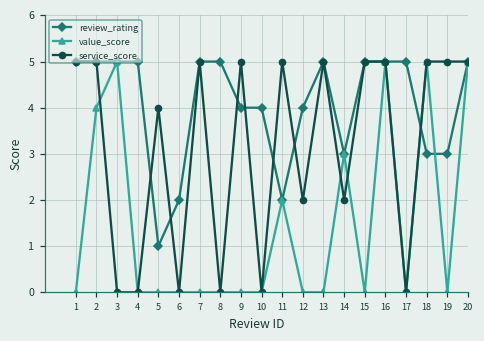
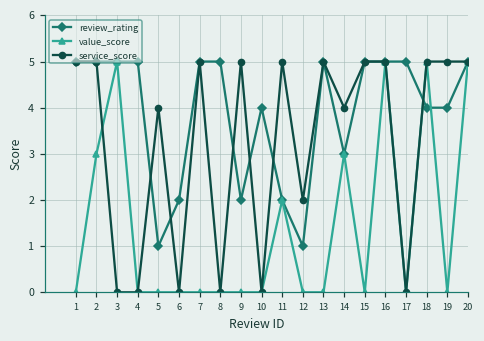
  {
    "review_rating": {
      "5": 1,
      "6": 2,
      "8": 5,
-     "9": 4,
+     "9": 2,
      "10": 4,
-     "12": 4,
+     "12": 1,
      "17": 5,
-     "18": 3,
-     "19": 3
+     "18": 4,
+     "19": 4
    },
    "value_score": {
      "1": 0,
-     "2": 4,
+     "2": 3,
      "5": 0,
      "7": 0,
      "9": 0,
      "12": 0,
      "13": 0,
      "15": 0,
      "19": 0
    },
    "service_score": {
      "3": 0,
      "5": 4,
      "9": 5,
      "11": 5,
      "12": 2,
-     "14": 2,
+     "14": 4,
      "19": 5
    }
  }
